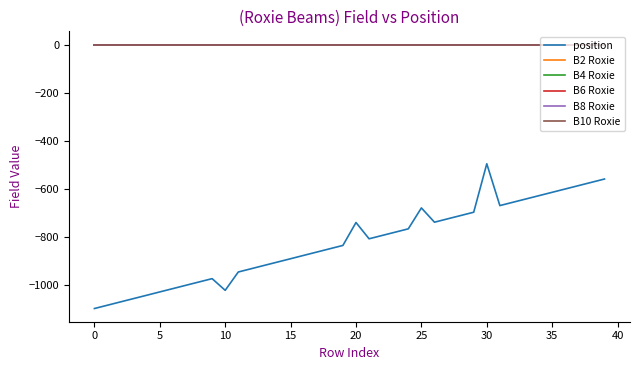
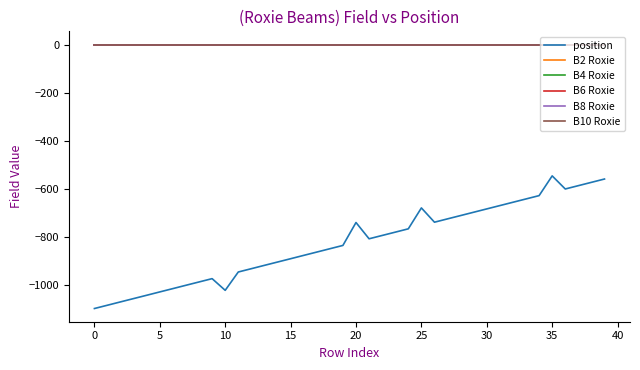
  {
    "position": {
      "0": -1100,
      "5": -1030,
      "10": -1020,
      "15": -890,
      "20": -740,
      "25": -680,
-     "30": -500,
-     "35": -620
+     "30": -680,
+     "35": -550
    },
    "B10 Roxie": {
      "0": 0,
      "5": 0,
      "10": 0,
      "15": 0,
      "20": 0,
      "25": 0,
      "30": 0
    }
  }
